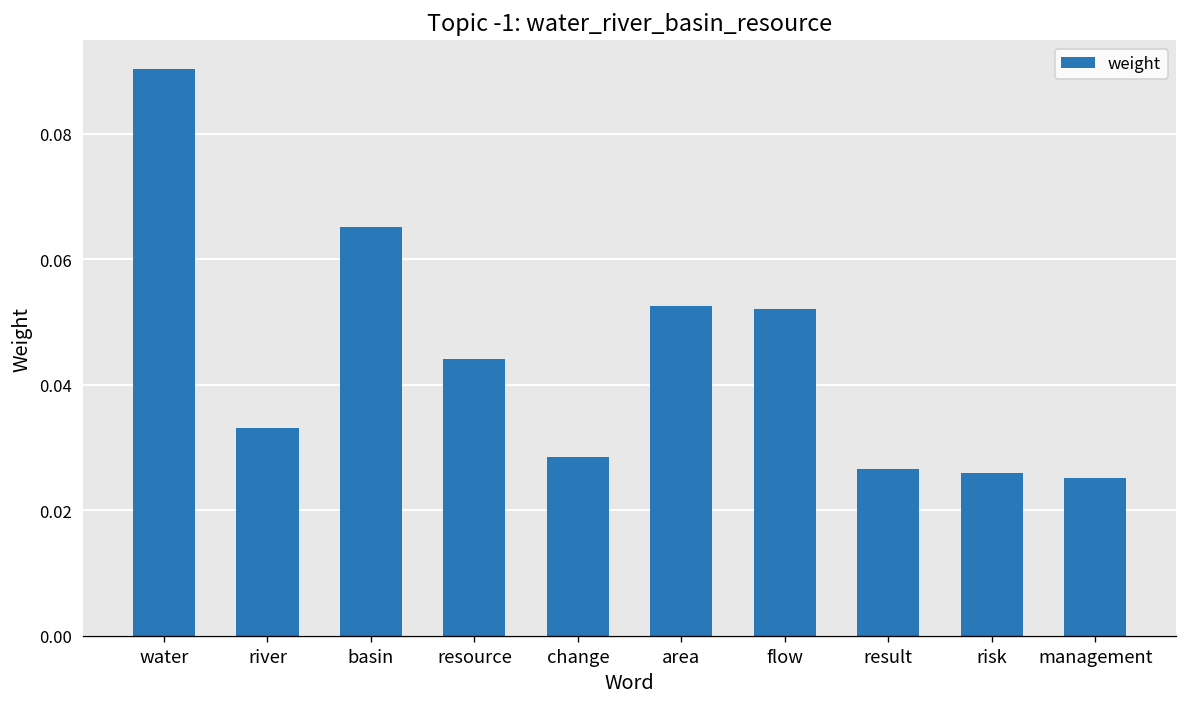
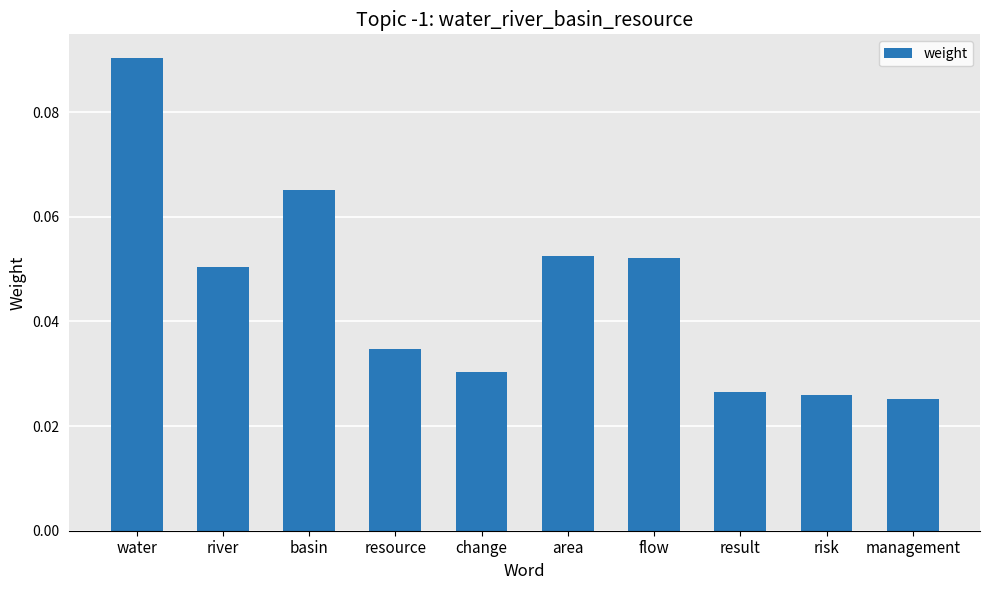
  {
    "water": 0.090,
-   "river": 0.033,
+   "river": 0.050,
    "basin": 0.065,
-   "resource": 0.044,
-   "change": 0.029,
+   "resource": 0.035,
+   "change": 0.030,
    "area": 0.052,
    "flow": 0.052,
    "result": 0.027,
    "risk": 0.026,
    "management": 0.025
  }
